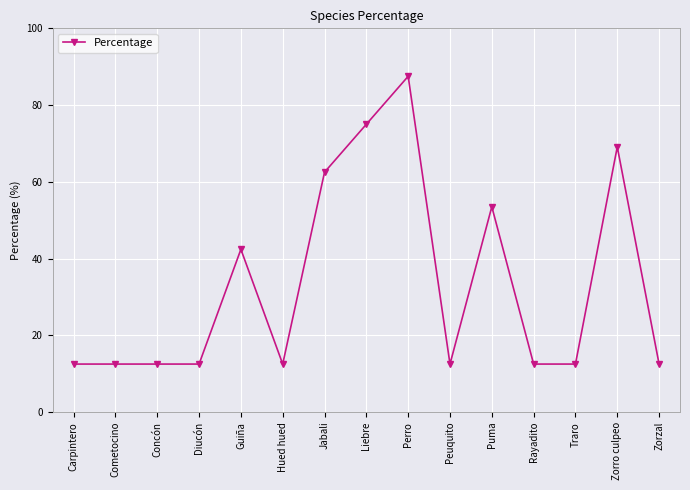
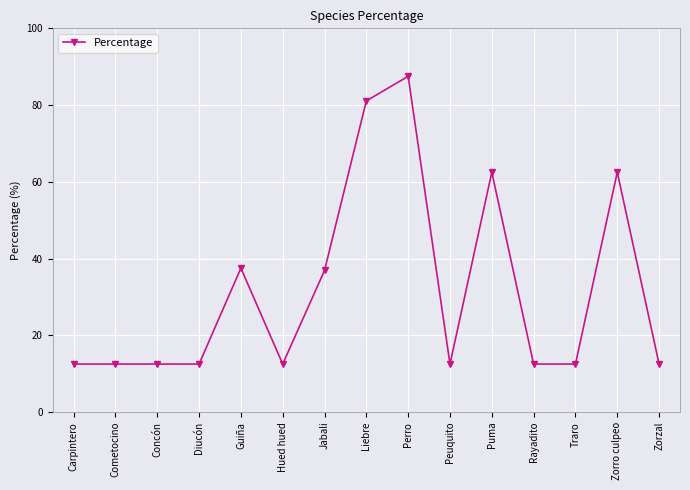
  {
    "Carpintero": 13,
    "Cometocino": 13,
    "Concón": 13,
    "Diucón": 13,
-   "Guiña": 42,
+   "Guiña": 38,
    "Hued hued": 13,
-   "Jabali": 63,
-   "Liebre": 75,
+   "Jabali": 37,
+   "Liebre": 81,
    "Perro": 88,
    "Peuquito": 13,
-   "Puma": 54,
+   "Puma": 63,
    "Rayadito": 13,
    "Traro": 13,
-   "Zorro culpeo": 69,
+   "Zorro culpeo": 63,
    "Zorzal": 13
  }
